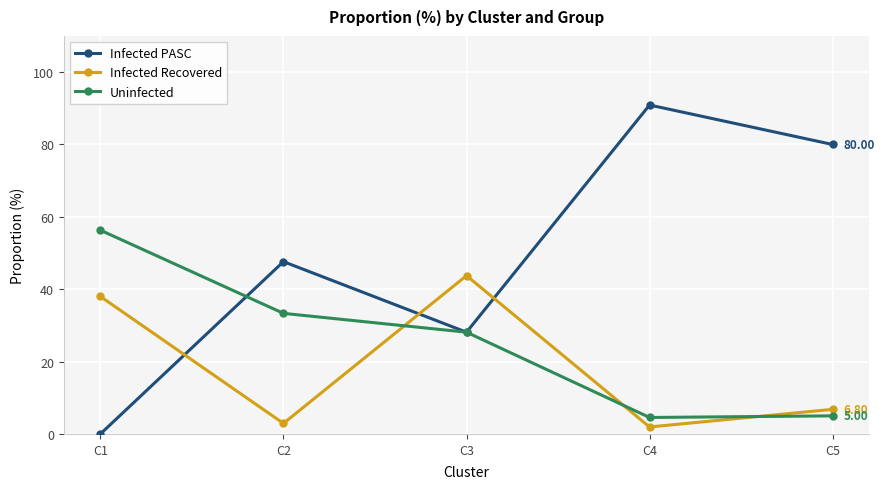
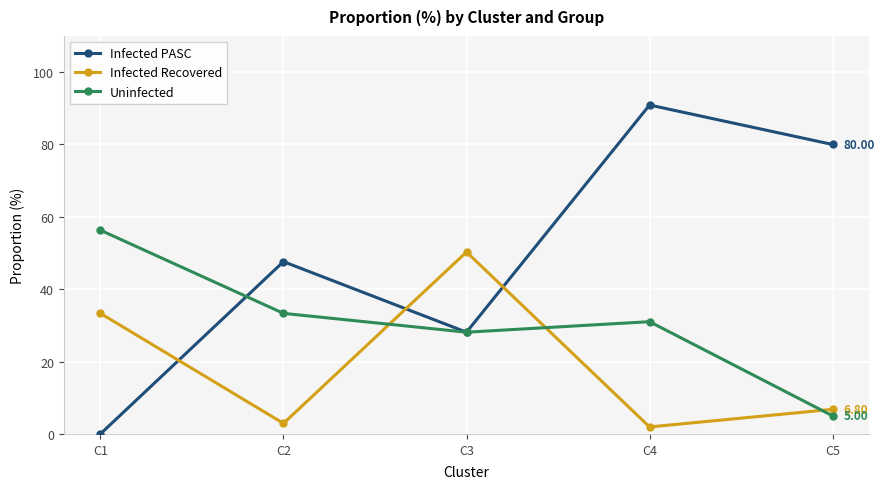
  {
    "Infected PASC": {
      "C5": 80.00
    },
    "Infected Recovered": {
-     "C1": 38,
+     "C1": 33,
      "C2": 3,
-     "C3": 44,
+     "C3": 50,
      "C4": 2
    },
    "Uninfected": {
      "C1": 56,
      "C2": 33,
-     "C4": 5
+     "C4": 31
    }
  }
